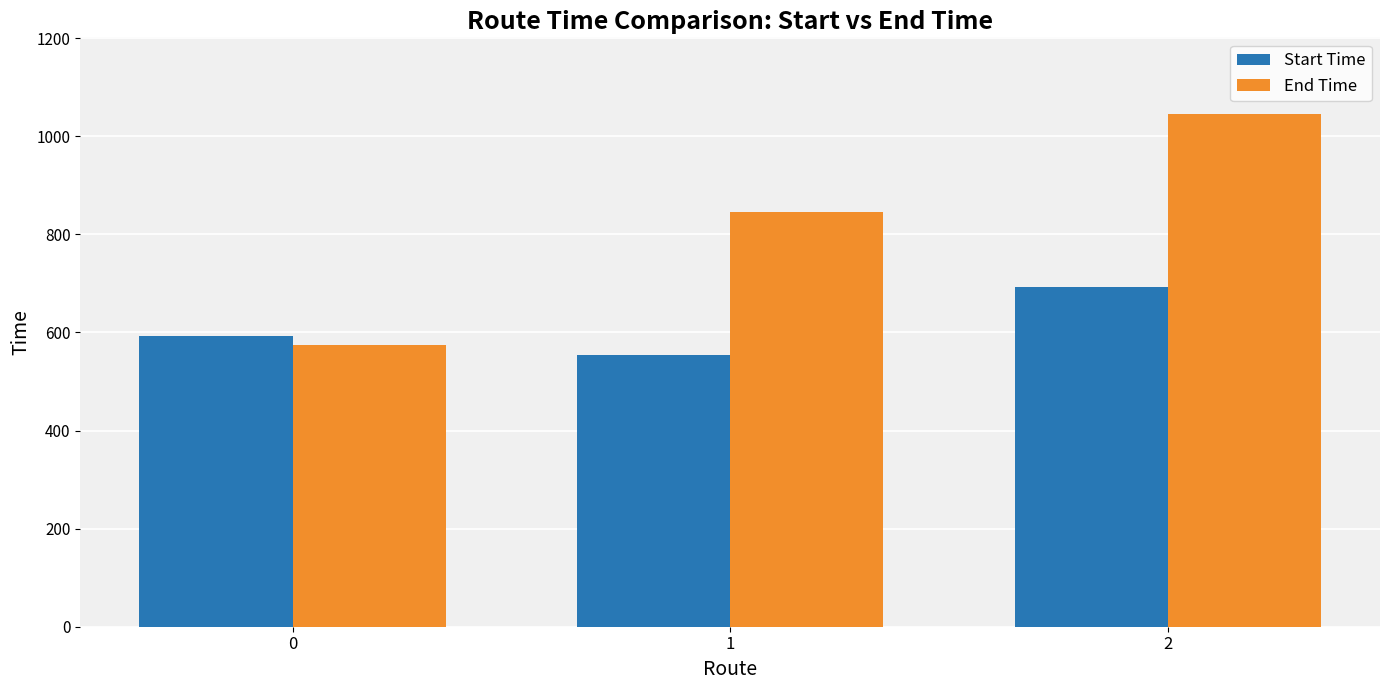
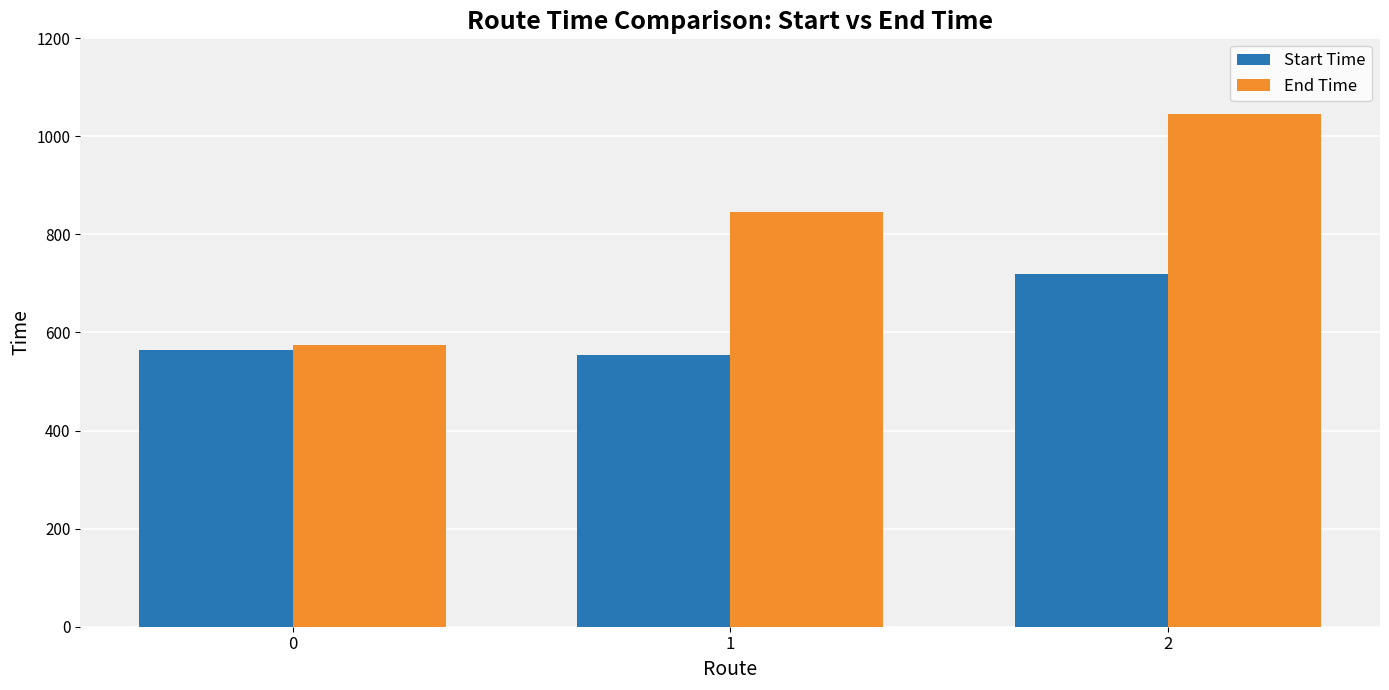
  {
    "Start Time": {
-     "0": 590,
+     "0": 570,
      "1": 550,
-     "2": 690
+     "2": 720
    },
    "End Time": {
      "0": 580,
      "1": 850,
      "2": 1050
    }
  }
